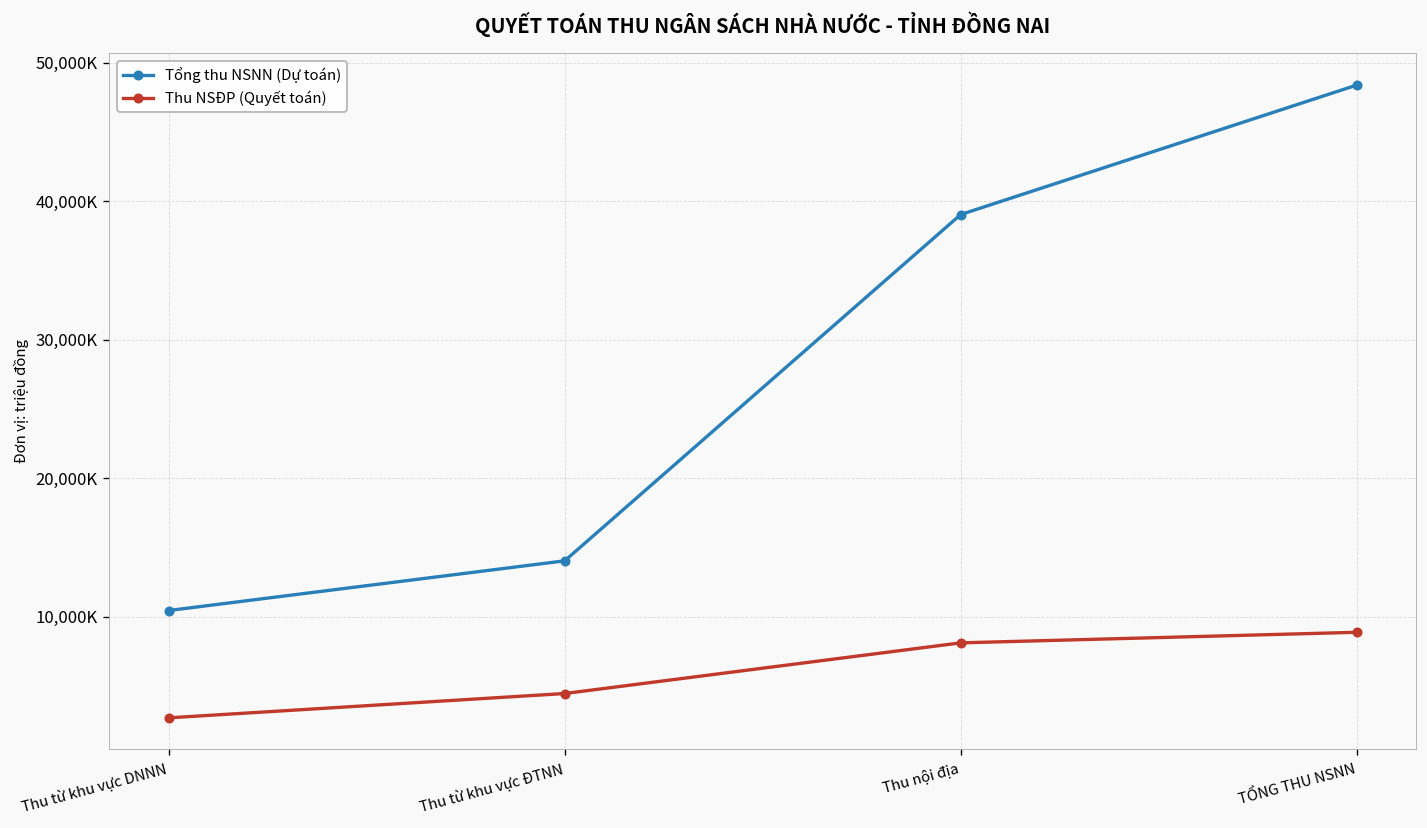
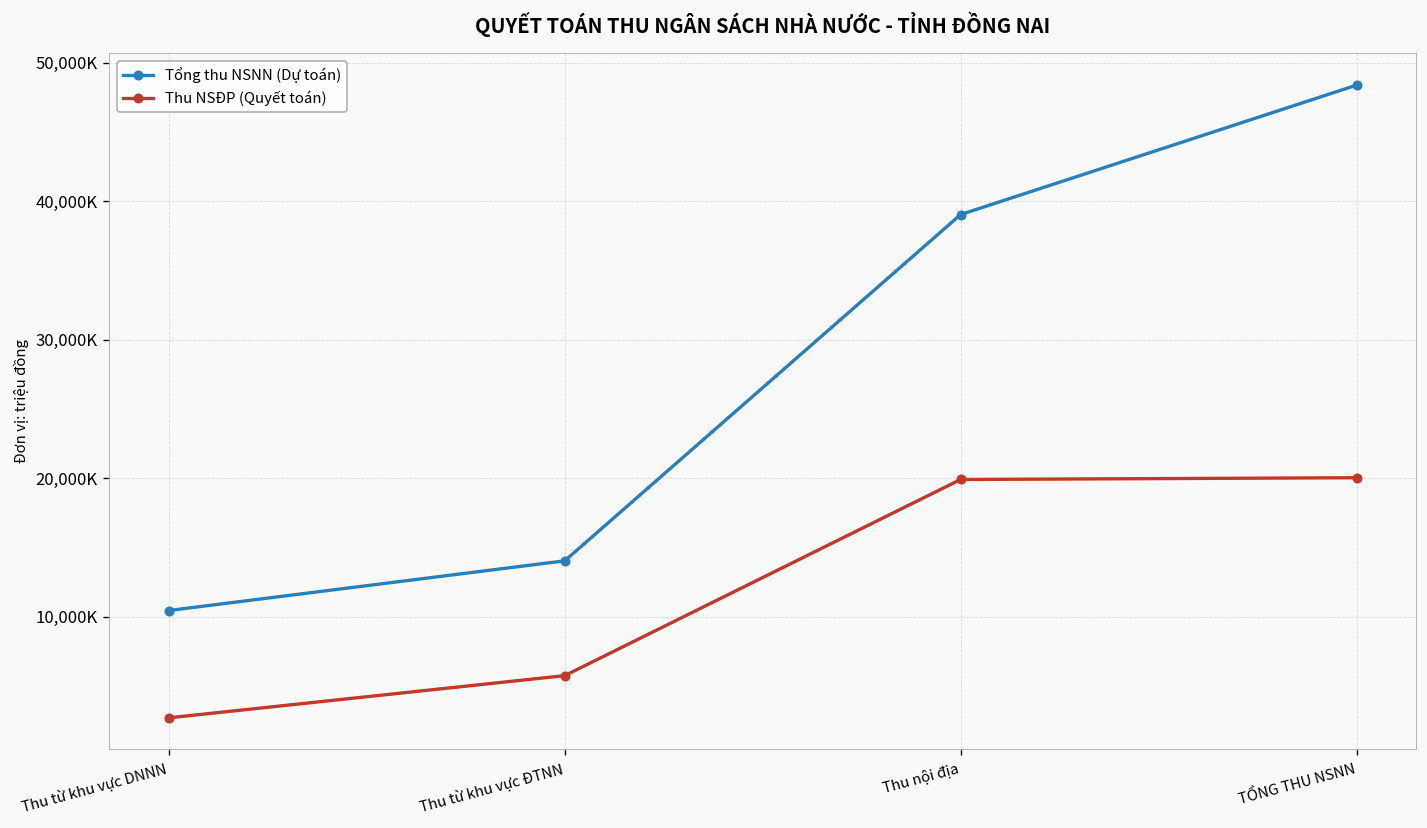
  {
    "Tổng thu NSNN (Dự toán)": {
      "Thu từ khu vực DNNN": "10,500,000",
      "Thu từ khu vực ĐTNN": "14,000,000",
      "Thu nội địa": "39,000,000",
      "TỔNG THU NSNN": "48,400,000"
    },
    "Thu NSĐP (Quyết toán)": {
      "Thu từ khu vực DNNN": "2,700,000",
-     "Thu từ khu vực ĐTNN": "4,500,000",
-     "Thu nội địa": "8,100,000",
-     "TỔNG THU NSNN": "8,900,000"
+     "Thu từ khu vực ĐTNN": "5,800,000",
+     "Thu nội địa": "19,900,000",
+     "TỔNG THU NSNN": "20,000,000"
    }
  }
